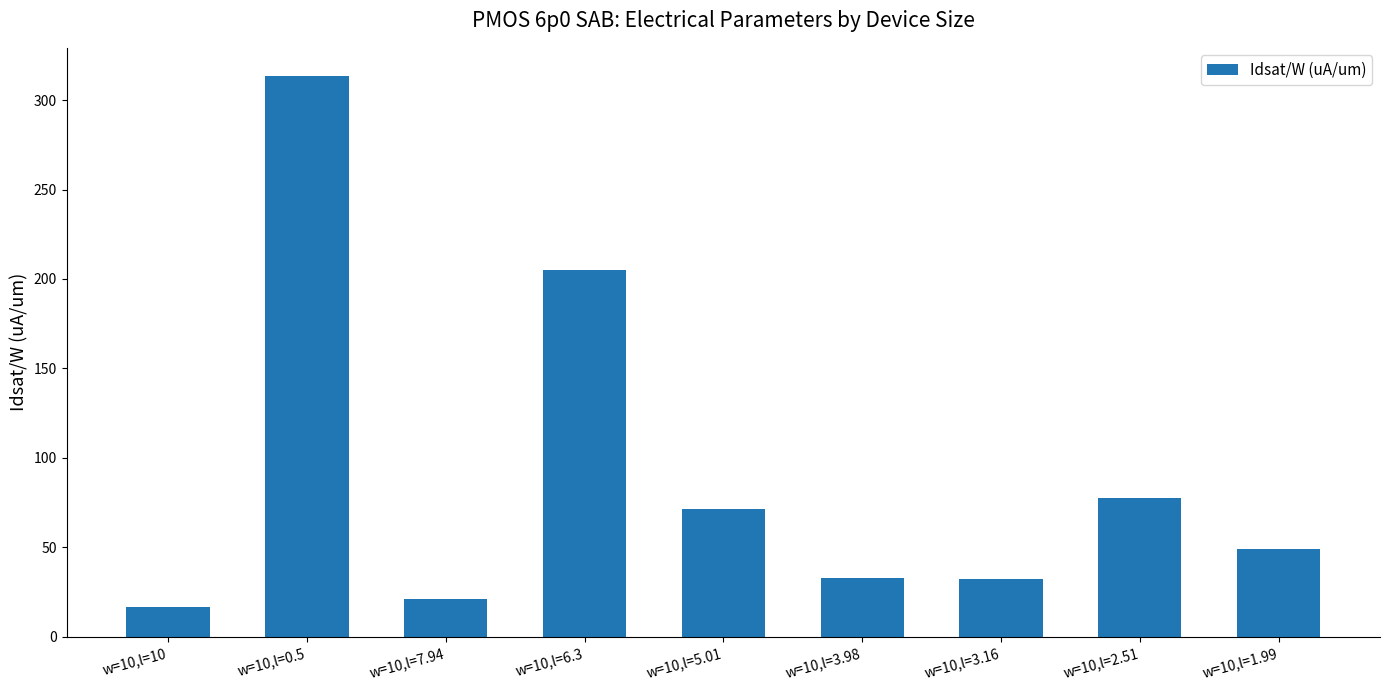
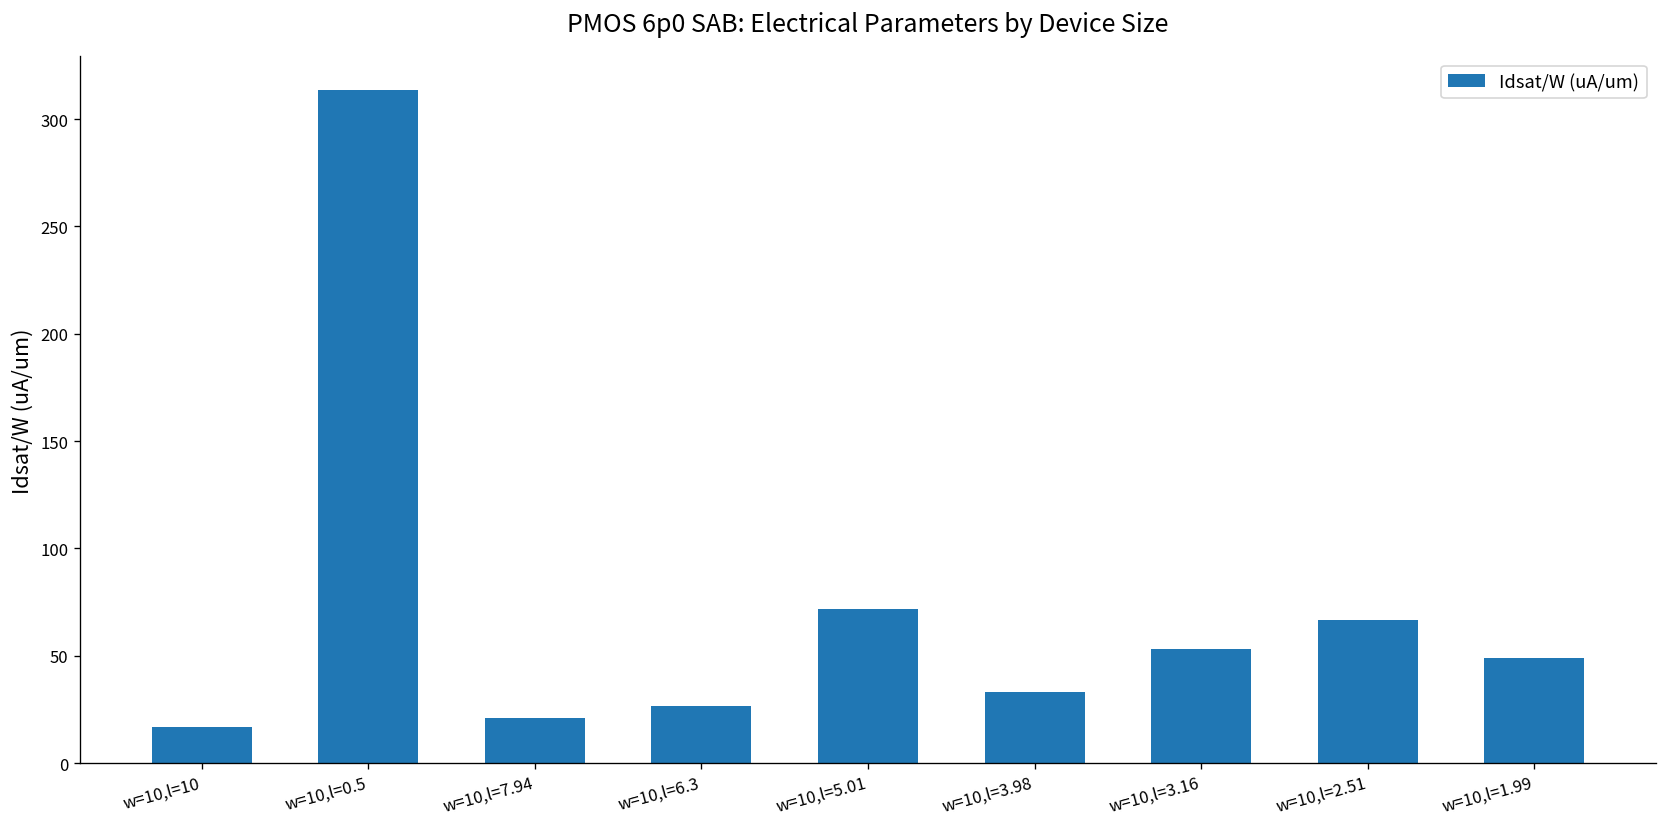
  {
    "w=10,l=10": 17,
    "w=10,l=0.5": 314,
    "w=10,l=7.94": 21,
-   "w=10,l=6.3": 205,
+   "w=10,l=6.3": 27,
    "w=10,l=5.01": 72,
    "w=10,l=3.98": 33,
-   "w=10,l=3.16": 32,
-   "w=10,l=2.51": 78,
+   "w=10,l=3.16": 53,
+   "w=10,l=2.51": 67,
    "w=10,l=1.99": 49
  }
